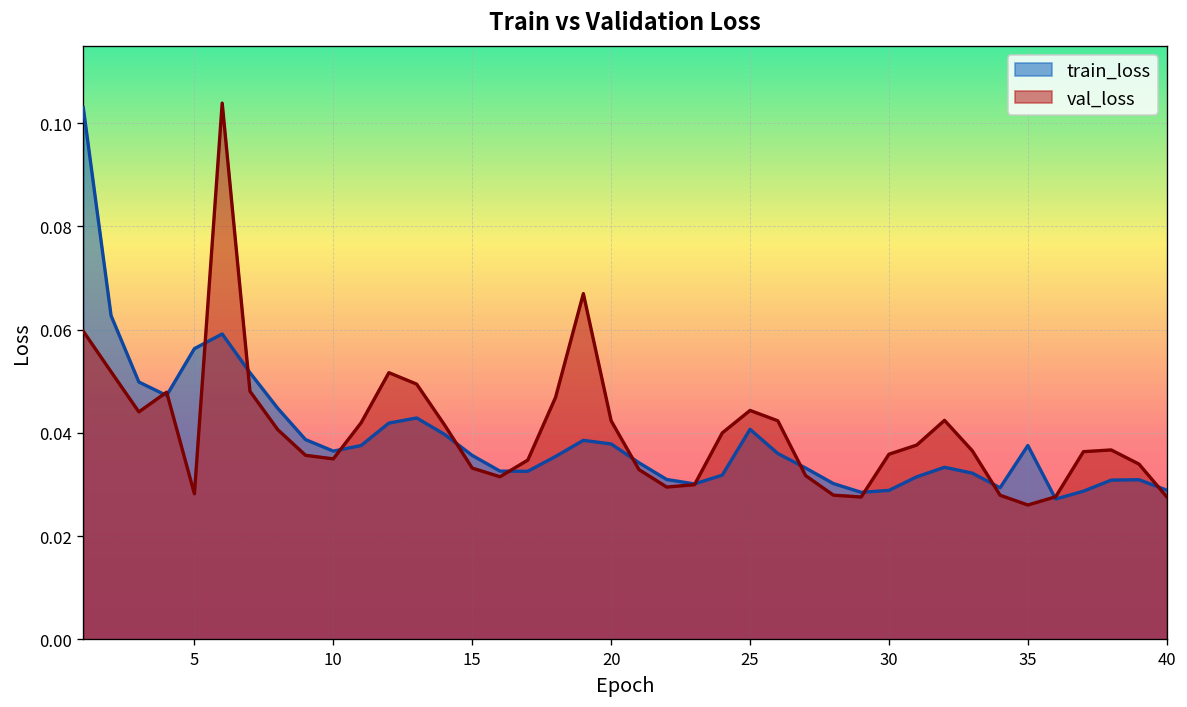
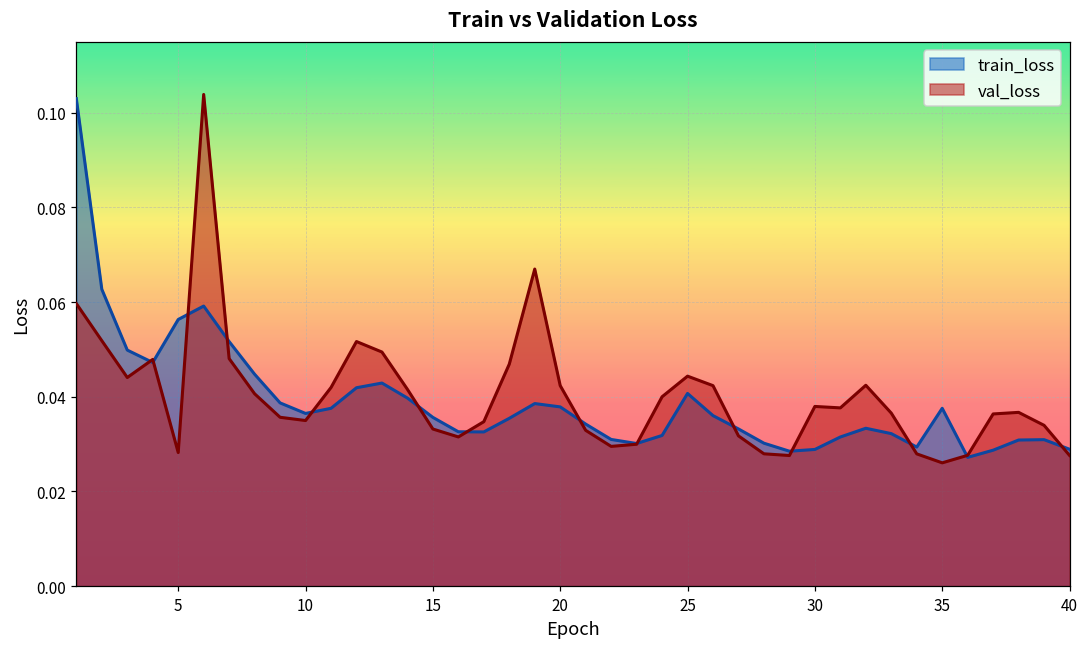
  {
    "train_loss": {
      "5": 0.056,
      "10": 0.036,
      "15": 0.036,
      "20": 0.038,
      "25": 0.041,
      "30": 0.029,
      "35": 0.038,
      "40": 0.029
    },
    "val_loss": {
      "5": 0.028,
      "10": 0.035,
      "15": 0.033,
      "20": 0.042,
      "25": 0.044,
-     "30": 0.036,
+     "30": 0.038,
      "35": 0.026,
      "40": 0.028
    }
  }
